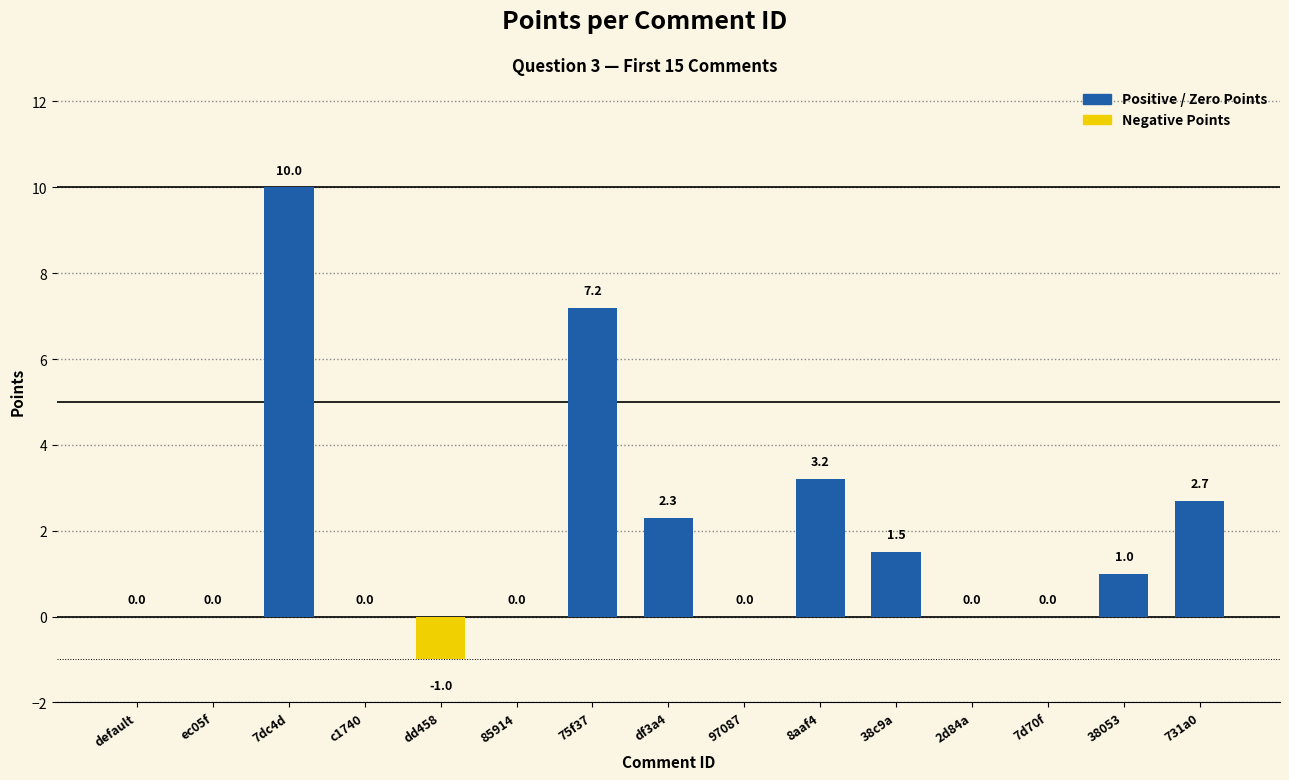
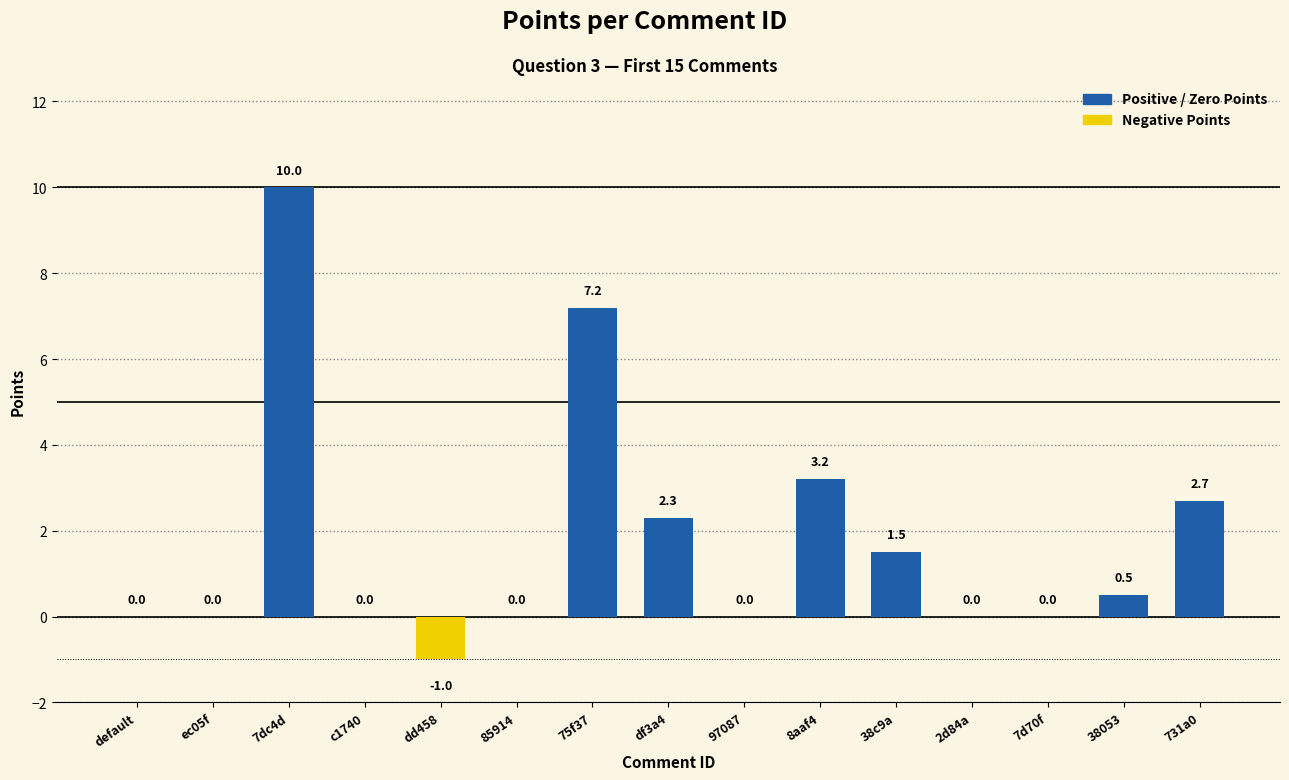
  {
    "default": 0.0,
    "ec05f": 0.0,
    "7dc4d": 10.0,
    "c1740": 0.0,
    "dd458": -1.0,
    "85914": 0.0,
    "75f37": 7.2,
    "df3a4": 2.3,
    "97087": 0.0,
    "8aaf4": 3.2,
    "38c9a": 1.5,
    "2d84a": 0.0,
    "7d70f": 0.0,
-   "38053": 1.0,
+   "38053": 0.5,
    "731a0": 2.7
  }
